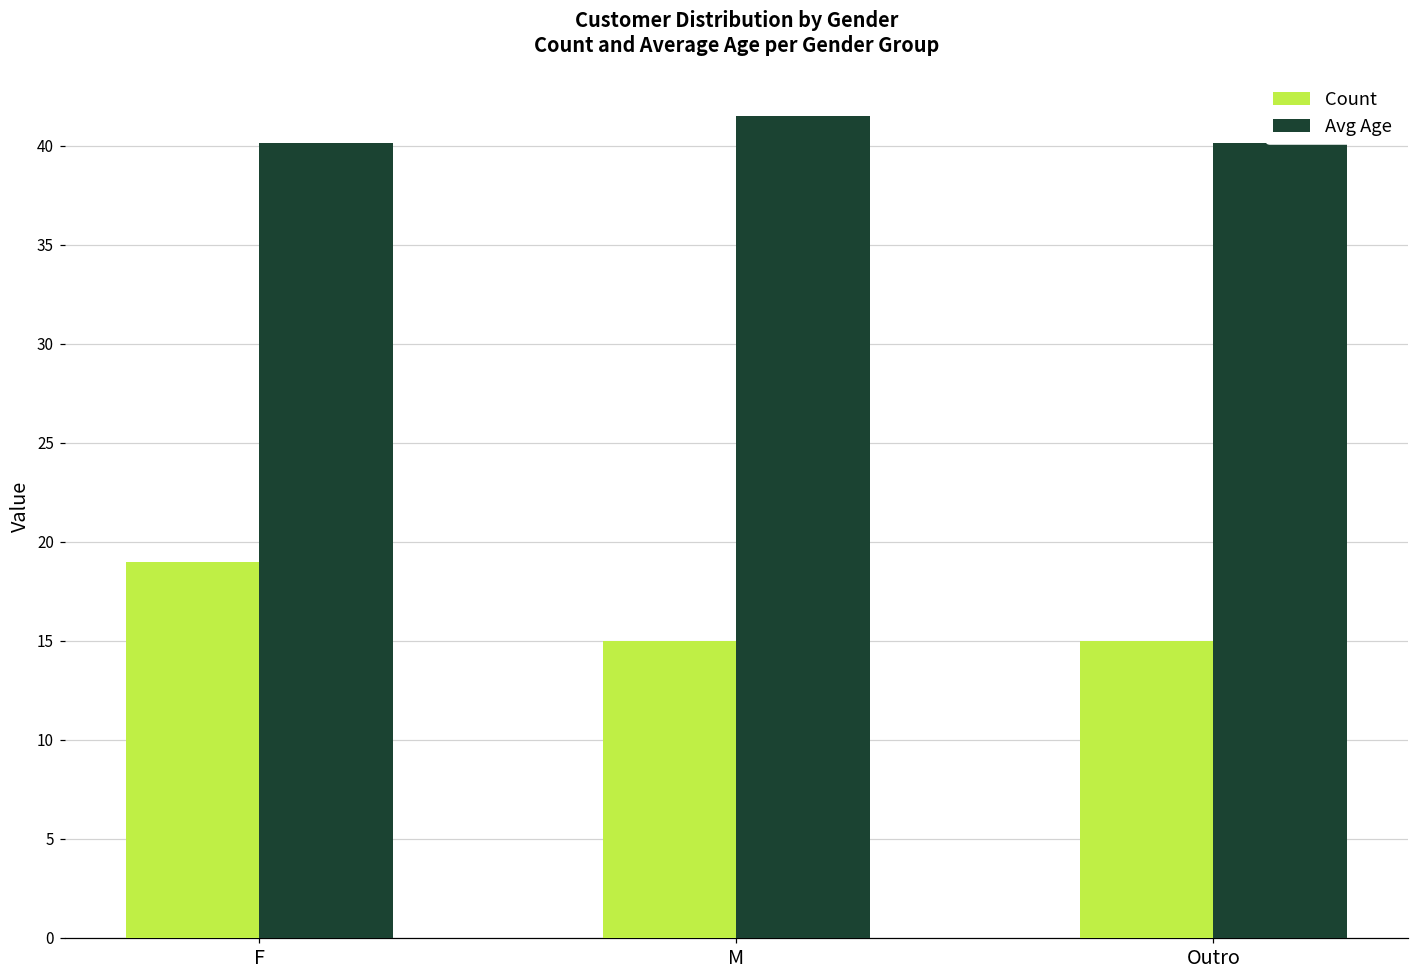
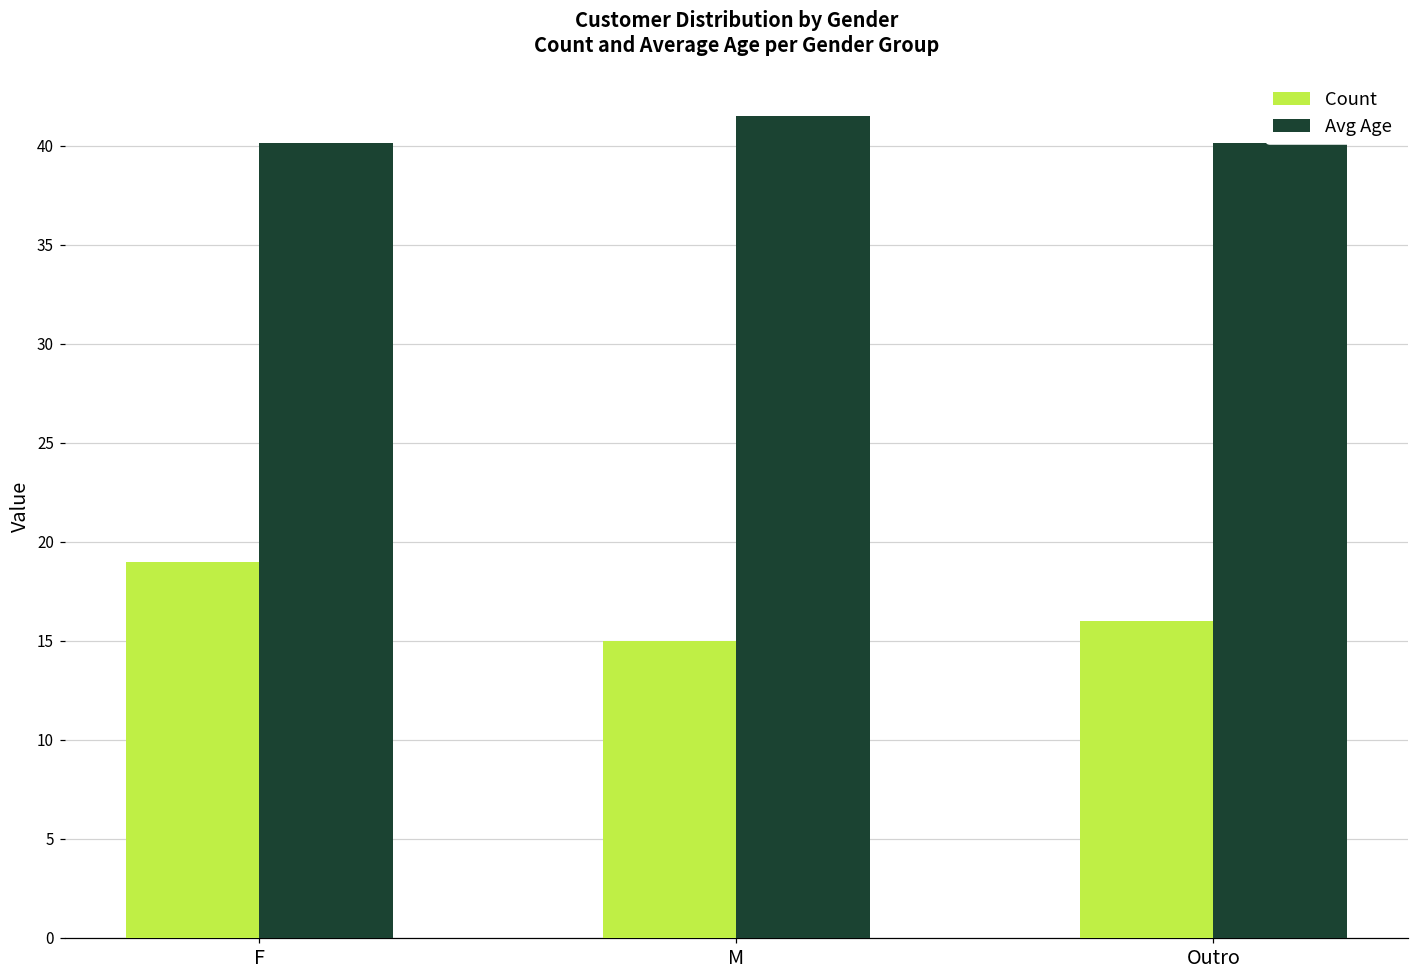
  {
    "Count": {
      "F": 19,
      "M": 15,
-     "Outro": 15
+     "Outro": 16
    },
    "Avg Age": {
      "F": 40.2,
      "M": 41.5
    }
  }
